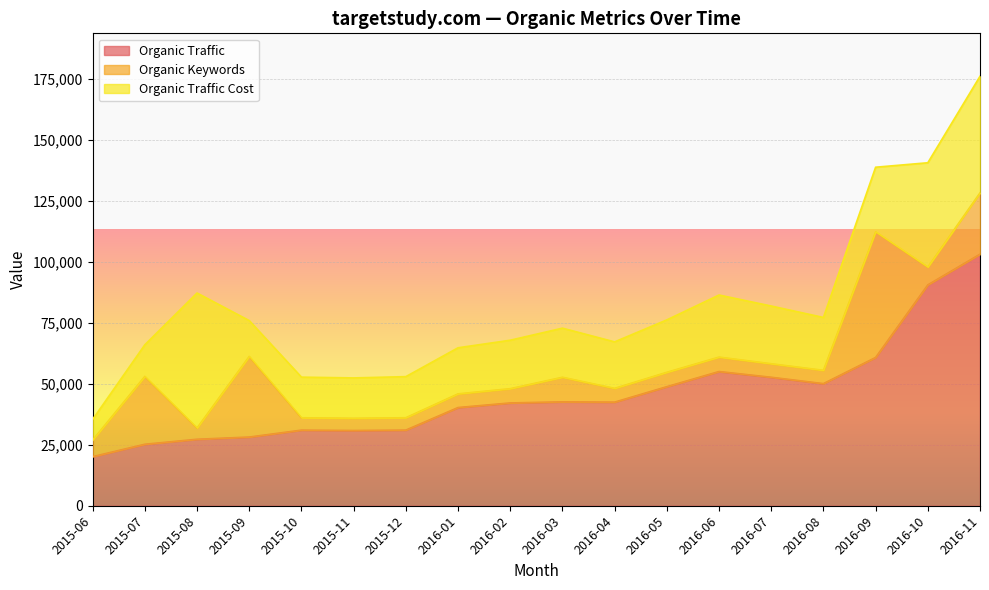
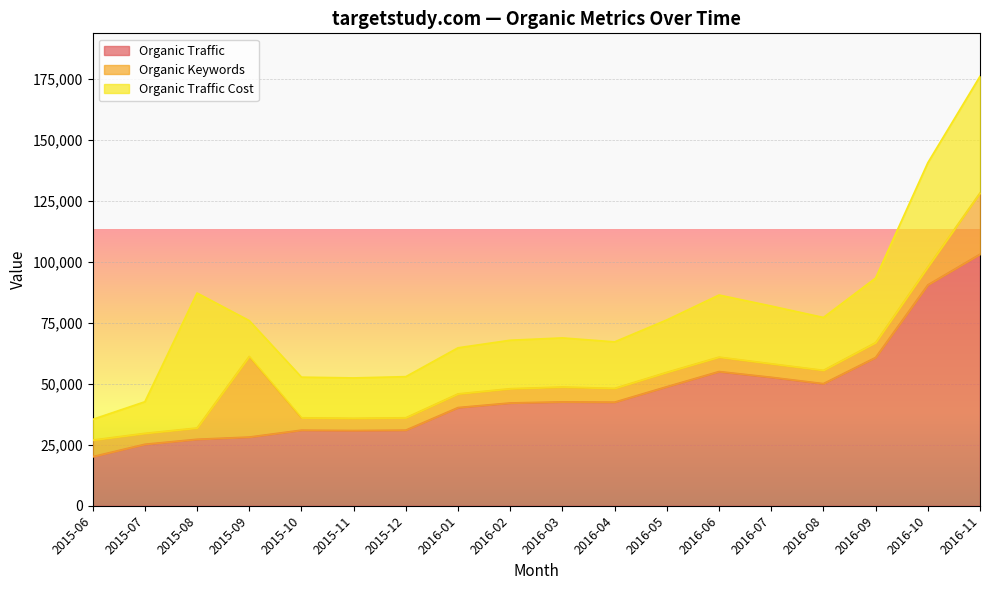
  {
    "Organic Traffic": {
      "2015-06": "20,000",
      "2015-07": "25,000",
      "2015-08": "27,000",
      "2015-09": "28,000",
      "2015-10": "31,000",
      "2015-11": "31,000",
      "2015-12": "31,000",
      "2016-01": "40,000",
      "2016-02": "42,000",
      "2016-03": "43,000",
      "2016-04": "42,000",
      "2016-05": "49,000",
      "2016-06": "55,000",
      "2016-07": "53,000",
      "2016-08": "50,000",
      "2016-09": "61,000",
      "2016-10": "90,000",
      "2016-11": "103,000"
    },
    "Organic Keywords": {
      "2015-06": "7,000",
-     "2015-07": "28,000",
+     "2015-07": "4,000",
      "2015-08": "5,000",
      "2015-09": "33,000",
      "2015-10": "5,000",
      "2015-11": "5,000",
      "2015-12": "5,000",
      "2016-01": "6,000",
      "2016-02": "6,000",
-     "2016-03": "10,000",
+     "2016-03": "6,000",
      "2016-04": "6,000",
      "2016-05": "6,000",
      "2016-06": "6,000",
      "2016-07": "6,000",
      "2016-08": "5,000",
-     "2016-09": "51,000",
+     "2016-09": "6,000",
      "2016-10": "7,000",
      "2016-11": "25,000"
    },
    "Organic Traffic Cost": {
      "2015-06": "8,000",
      "2015-07": "13,000",
      "2015-08": "55,000",
      "2015-09": "15,000",
      "2015-10": "17,000",
      "2015-11": "17,000",
      "2015-12": "17,000",
      "2016-01": "19,000",
      "2016-02": "20,000",
      "2016-03": "20,000",
      "2016-04": "19,000",
      "2016-05": "21,000",
      "2016-06": "25,000",
      "2016-07": "24,000",
      "2016-08": "22,000",
      "2016-09": "26,000",
      "2016-10": "43,000",
      "2016-11": "48,000"
    }
  }
